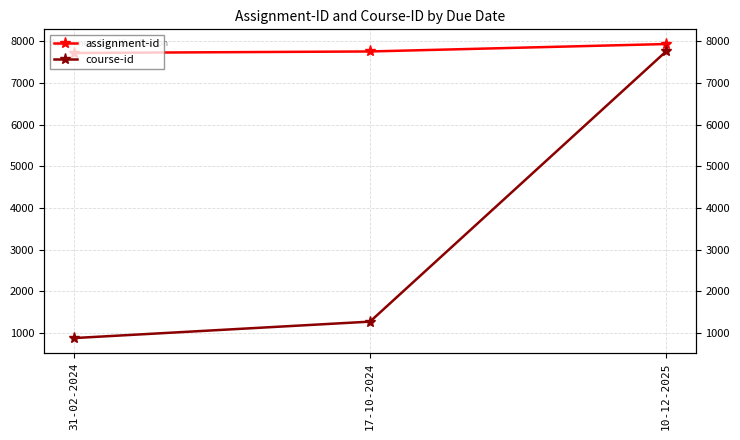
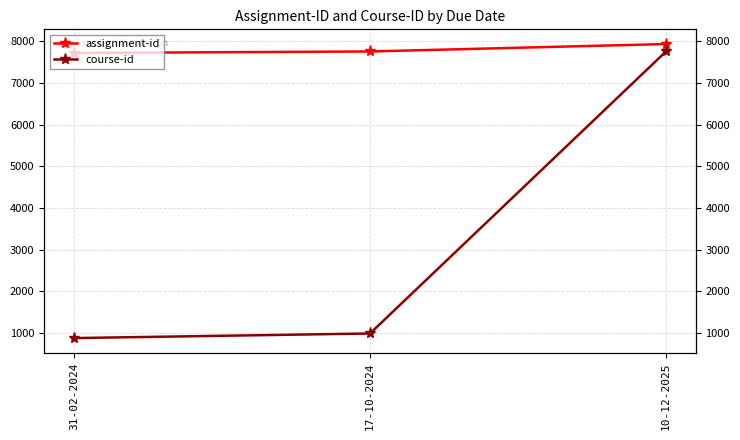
  {
    "assignment-id": {
      "17-10-2024": 7800,
      "10-12-2025": 7900
    },
    "course-id": {
      "31-02-2024": 900,
-     "17-10-2024": 1300,
+     "17-10-2024": 1000,
      "10-12-2025": 7800
    }
  }
